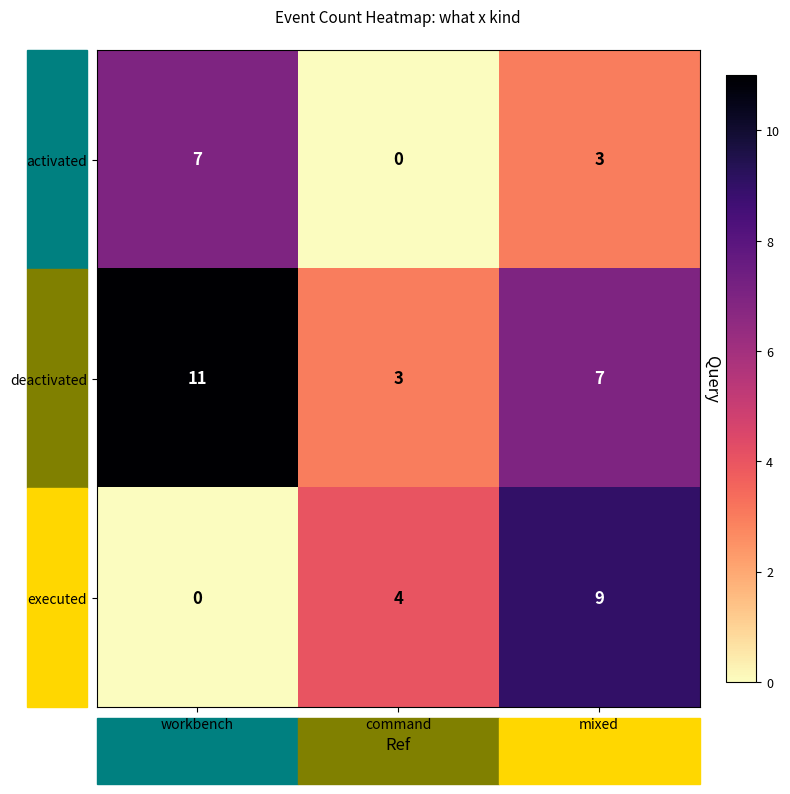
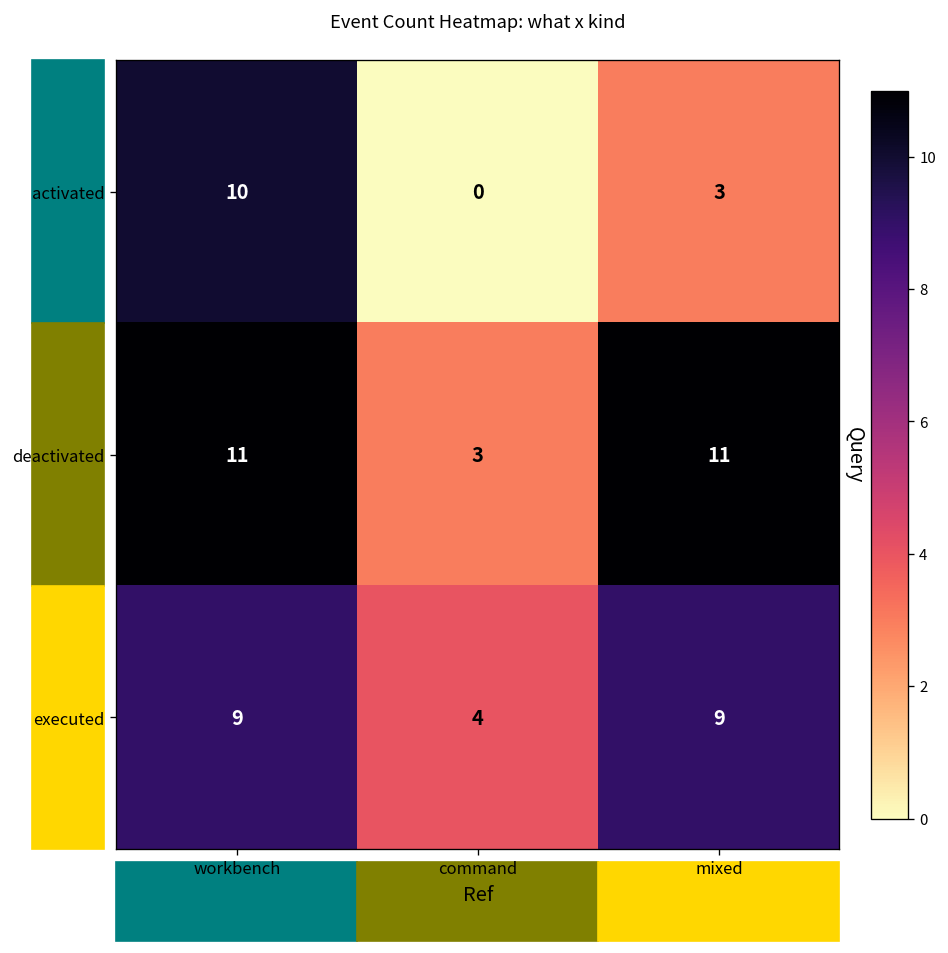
  {
    "activated": {
-     "workbench": 7,
+     "workbench": 10,
      "command": 0,
      "mixed": 3
    },
    "deactivated": {
      "workbench": 11,
      "command": 3,
-     "mixed": 7
+     "mixed": 11
    },
    "executed": {
-     "workbench": 0,
+     "workbench": 9,
      "command": 4,
      "mixed": 9
    }
  }
